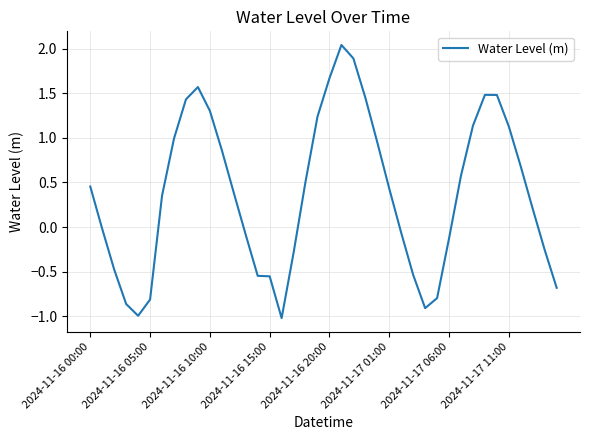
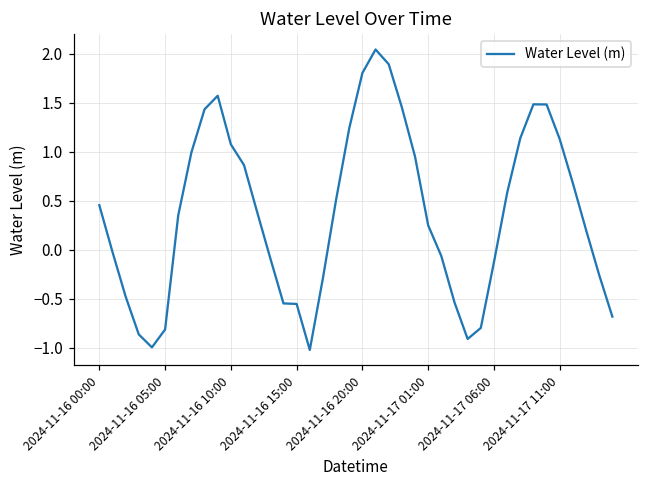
  {
    "2024-11-16 00:00": 0.5,
    "2024-11-16 05:00": -0.8,
-   "2024-11-16 10:00": 1.3,
+   "2024-11-16 10:00": 1.1,
    "2024-11-16 15:00": -0.6,
-   "2024-11-16 20:00": 1.7,
-   "2024-11-17 01:00": 0.4,
+   "2024-11-16 20:00": 1.8,
+   "2024-11-17 01:00": 0.2,
    "2024-11-17 06:00": -0.1,
    "2024-11-17 11:00": 1.1
  }
